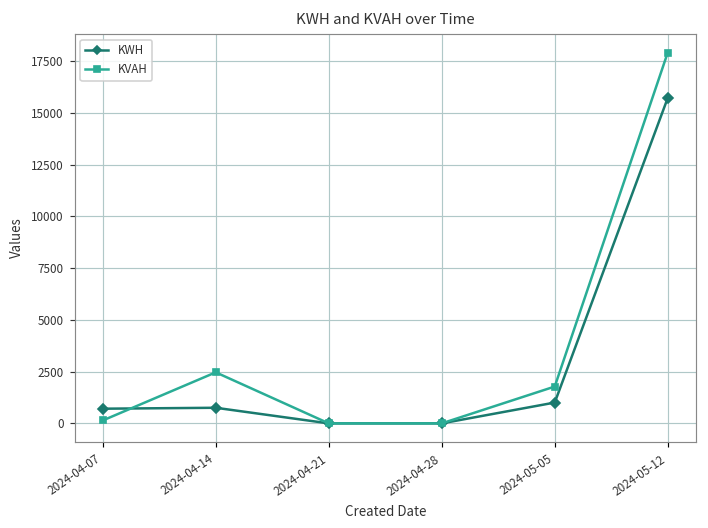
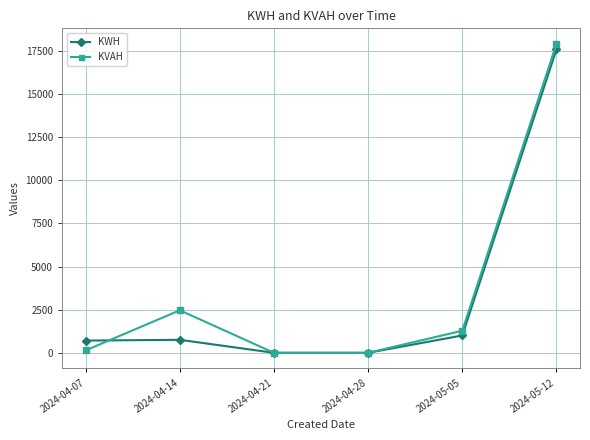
  {
    "KWH": {
      "2024-04-07": 700,
      "2024-04-14": 800,
      "2024-05-05": 1000,
-     "2024-05-12": 15700
+     "2024-05-12": 17600
    },
    "KVAH": {
      "2024-04-07": 100,
      "2024-04-14": 2500,
-     "2024-05-05": 1800,
+     "2024-05-05": 1300,
      "2024-05-12": 17900
    }
  }
